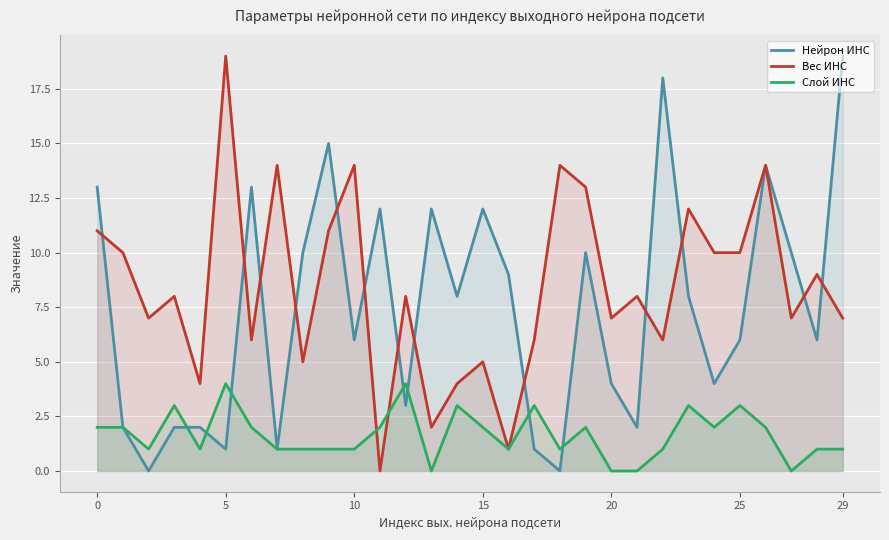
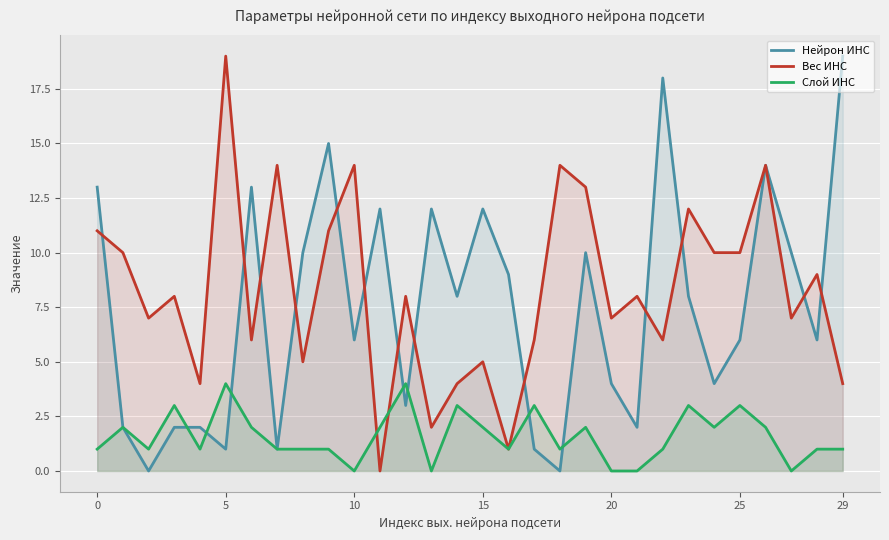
  {
    "Нейрон ИНС": {
      "0": 13,
      "5": 1,
      "10": 6,
      "15": 12,
      "20": 4,
      "25": 6
    },
    "Вес ИНС": {
      "0": 11,
      "5": 19,
      "10": 14,
      "15": 5,
      "20": 7,
      "25": 10,
-     "29": 7
+     "29": 4
    },
    "Слой ИНС": {
-     "0": 2,
+     "0": 1,
      "5": 4,
-     "10": 1,
+     "10": 0,
      "15": 2,
      "20": 0,
      "25": 3,
      "29": 1
    }
  }
